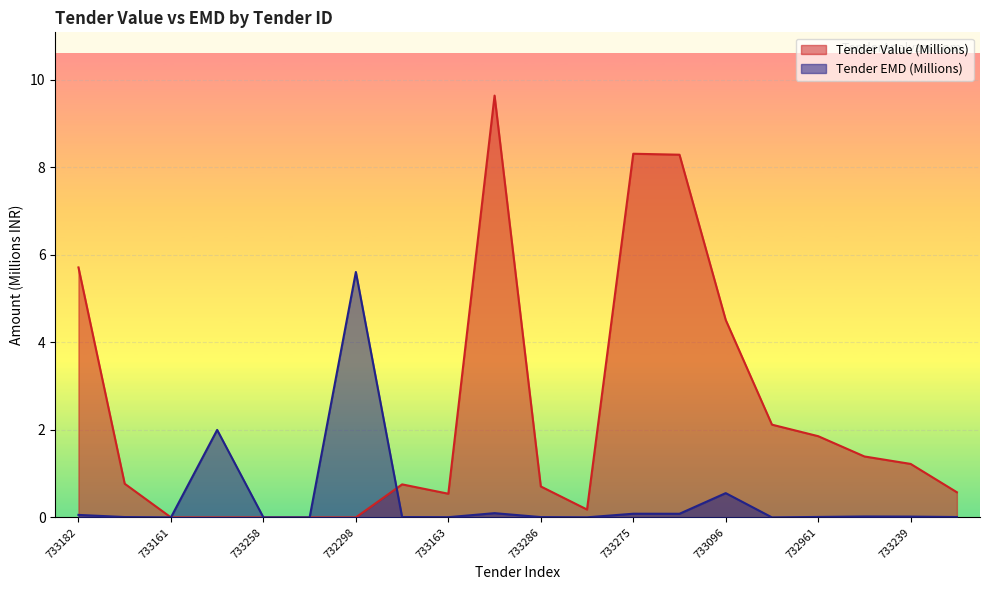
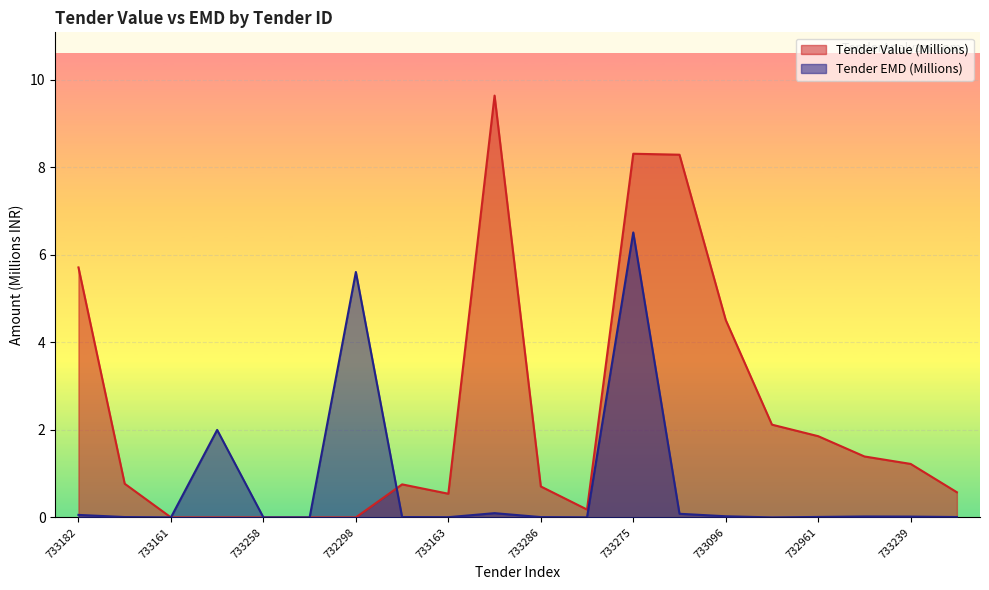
  {
    "Tender Value (Millions)": {
      "733182": 5.7,
      "732298": 0.0,
      "733163": 0.5,
      "733286": 0.7,
      "733275": 8.3,
      "733096": 4.5,
      "732961": 1.9,
      "733239": 1.2
    },
    "Tender EMD (Millions)": {
      "733182": 0.1,
      "732298": 5.6,
      "733163": 0.0,
      "733286": 0.0,
-     "733275": 0.1,
-     "733096": 0.6,
+     "733275": 6.5,
+     "733096": 0.0,
      "732961": 0.0,
      "733239": 0.0
    }
  }
